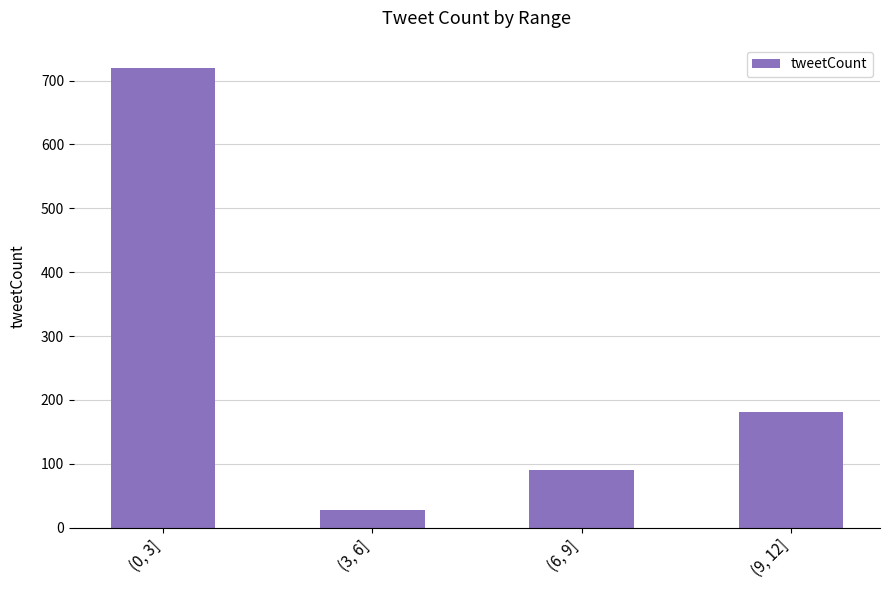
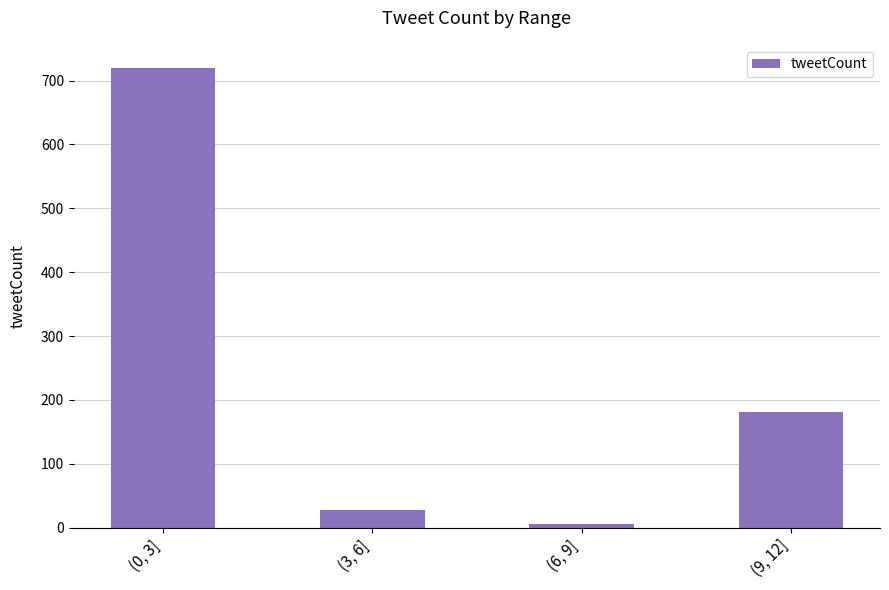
  {
    "(0, 3]": 720,
    "(3, 6]": 30,
-   "(6, 9]": 90,
+   "(6, 9]": 10,
    "(9, 12]": 180
  }
